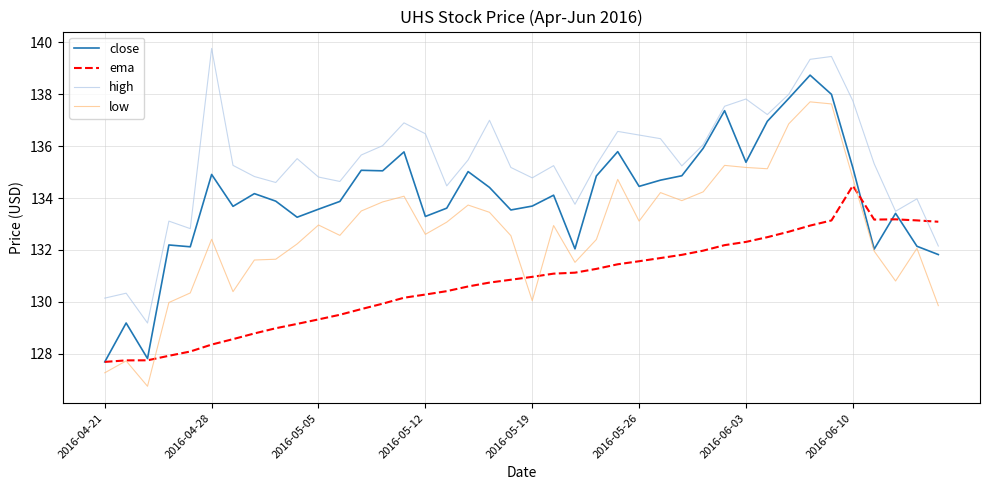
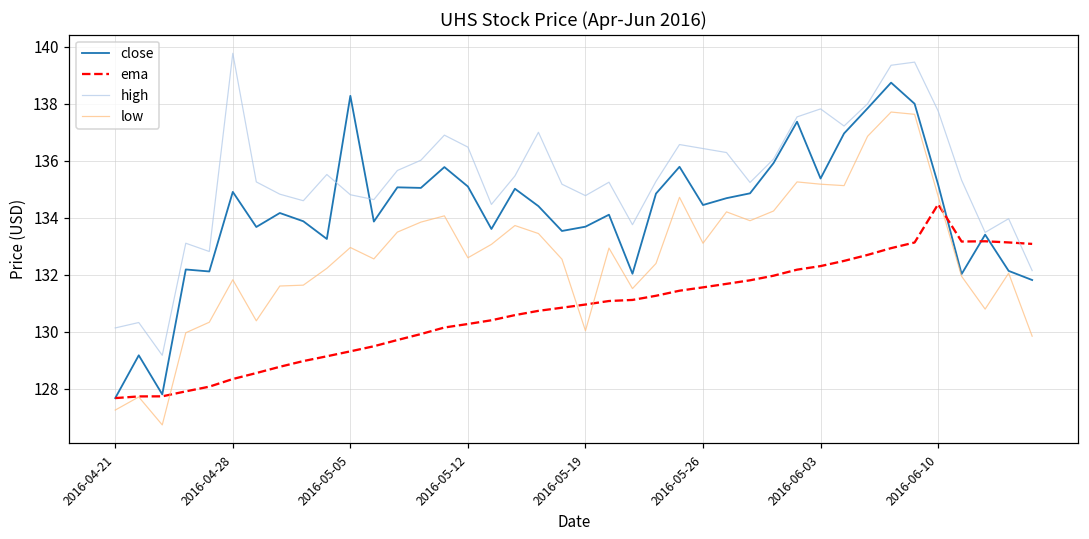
  {
    "close": {
      "2016-04-28": 134.9,
-     "2016-05-05": 133.6,
-     "2016-05-12": 133.3,
+     "2016-05-05": 138.3,
+     "2016-05-12": 135.1,
      "2016-05-19": 133.7,
      "2016-05-26": 134.4,
      "2016-06-03": 135.4,
      "2016-06-10": 135.2
    },
    "ema": {
      "2016-04-28": 128.3,
      "2016-05-05": 129.3,
      "2016-05-12": 130.3,
      "2016-05-19": 131.0,
      "2016-05-26": 131.6,
      "2016-06-03": 132.3,
      "2016-06-10": 134.5
    },
    "high": {
      "2016-04-21": 130.1,
      "2016-04-28": 139.8,
      "2016-05-05": 134.8,
      "2016-05-12": 136.5,
      "2016-05-19": 134.8,
      "2016-05-26": 136.4,
      "2016-06-03": 137.8,
      "2016-06-10": 137.8
    },
    "low": {
      "2016-04-21": 127.3,
-     "2016-04-28": 132.4,
+     "2016-04-28": 131.8,
      "2016-05-05": 133.0,
      "2016-05-12": 132.6,
      "2016-05-19": 130.0,
      "2016-05-26": 133.1,
      "2016-06-03": 135.2,
      "2016-06-10": 134.8
    }
  }
